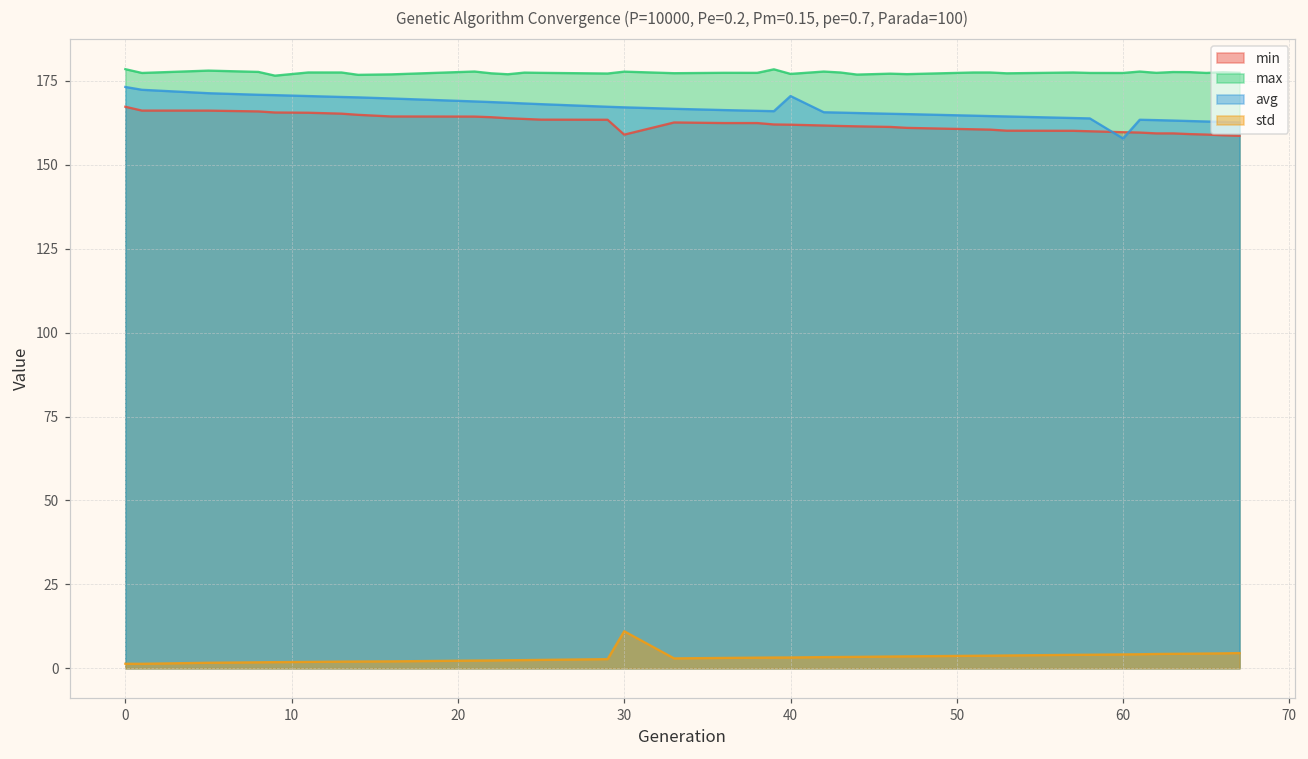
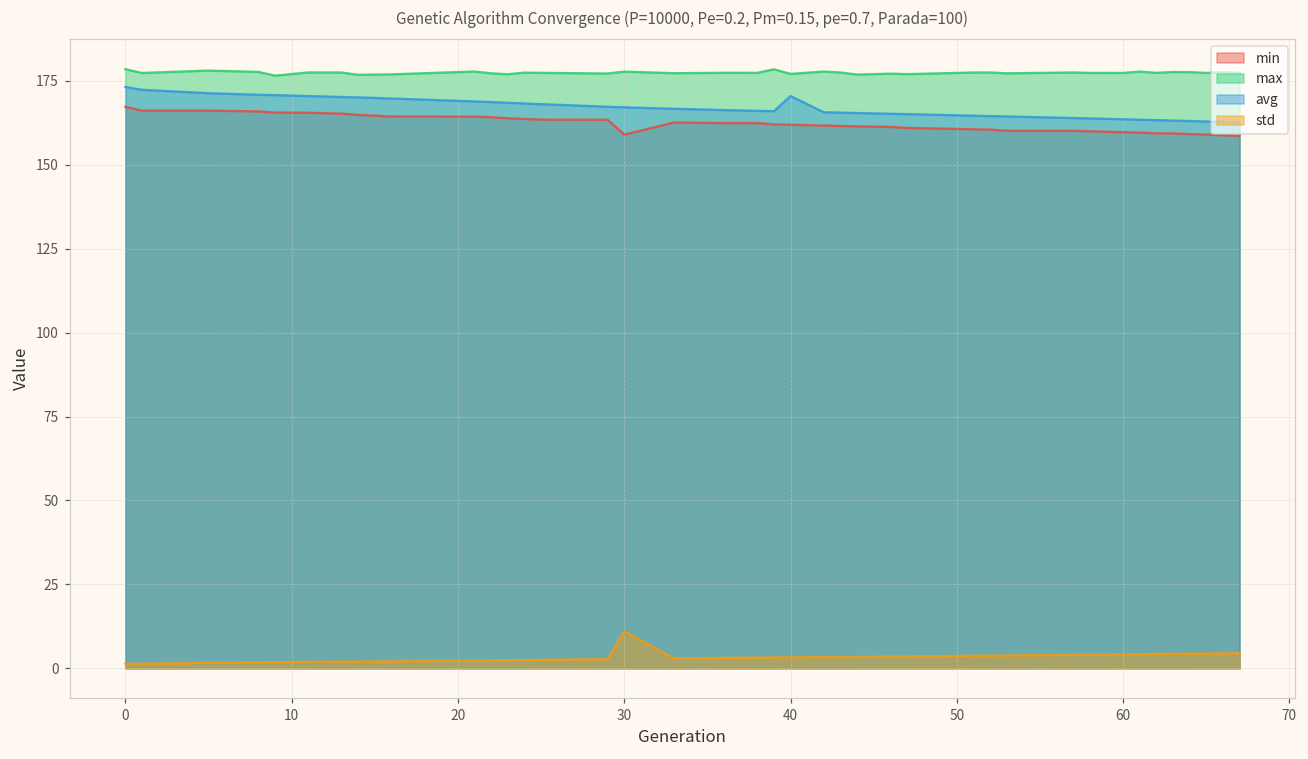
  {
    "min": {
      "0": 167,
      "30": 159,
      "40": 162,
      "60": 160
    },
    "max": {
      "0": 179,
      "30": 178,
      "40": 177,
      "60": 177
    },
    "avg": {
      "0": 173,
      "30": 167,
      "40": 170,
-     "60": 158
+     "60": 164
    },
    "std": {
      "0": 1,
      "30": 11,
      "40": 3,
      "60": 4
    }
  }
